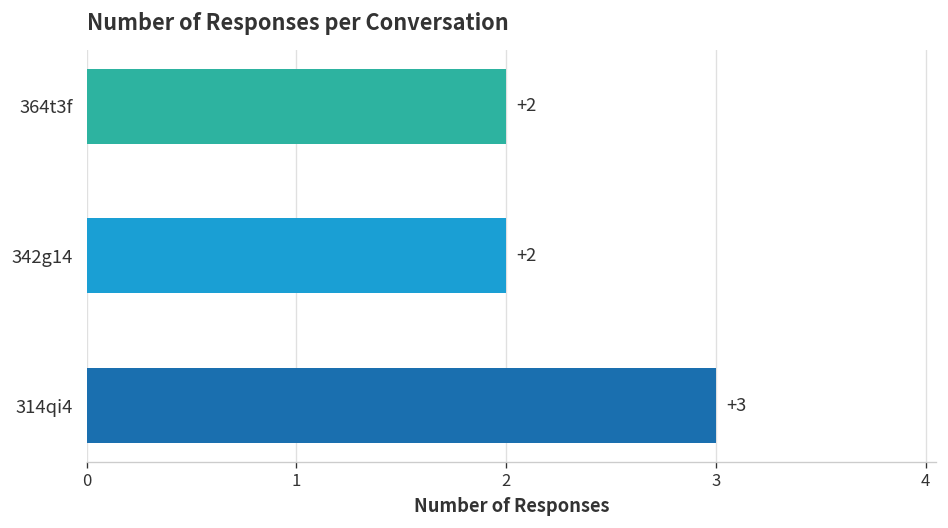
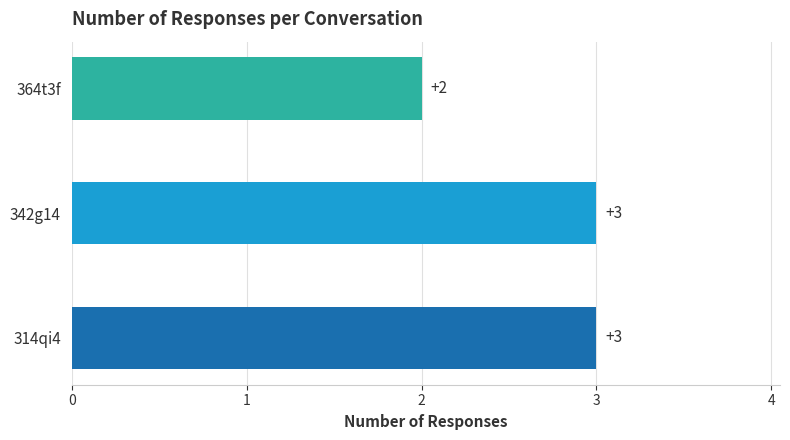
  {
    "364t3f": "+2",
-   "342g14": "+2",
+   "342g14": "+3",
    "314qi4": "+3"
  }
